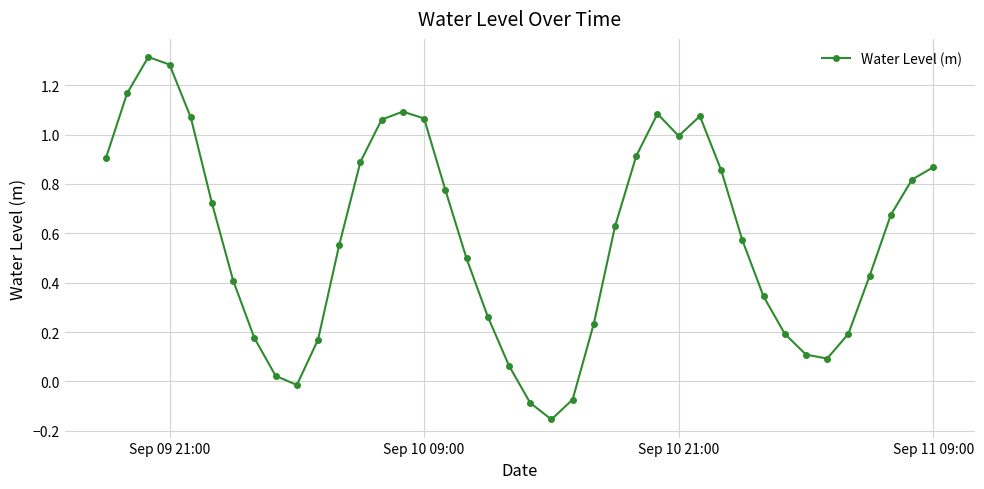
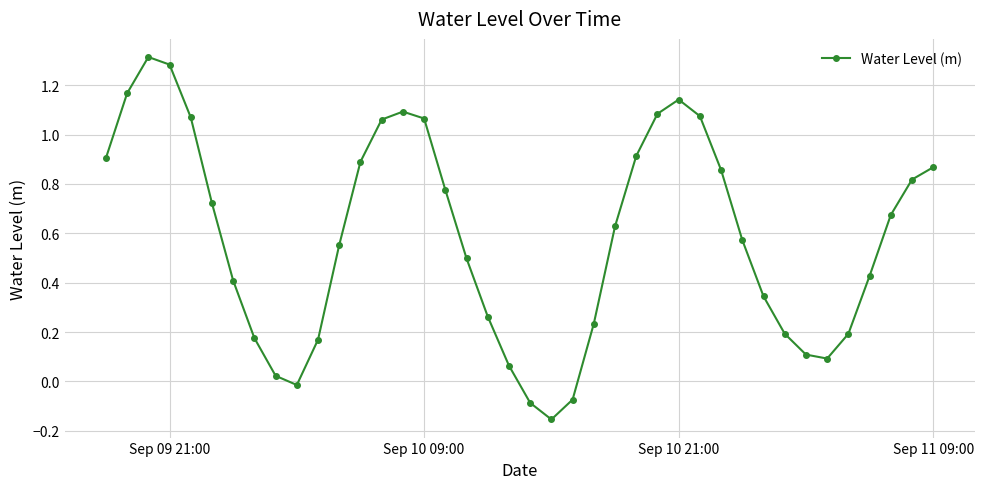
  {
    "Sep 09 21:00": 1.28,
    "Sep 10 09:00": 1.07,
-   "Sep 10 21:00": 0.99,
+   "Sep 10 21:00": 1.14,
    "Sep 11 09:00": 0.87
  }
